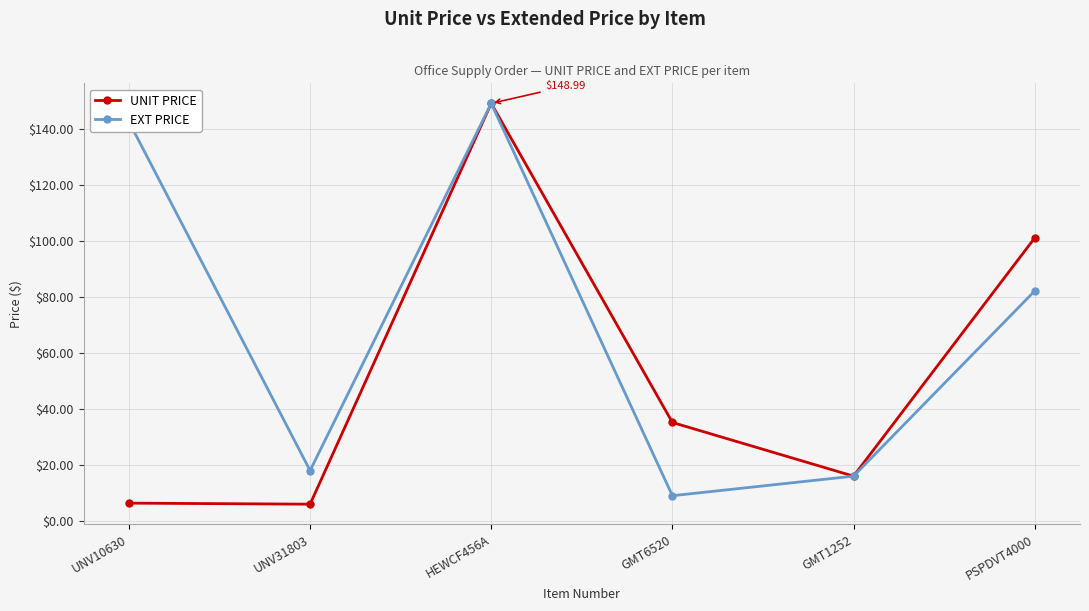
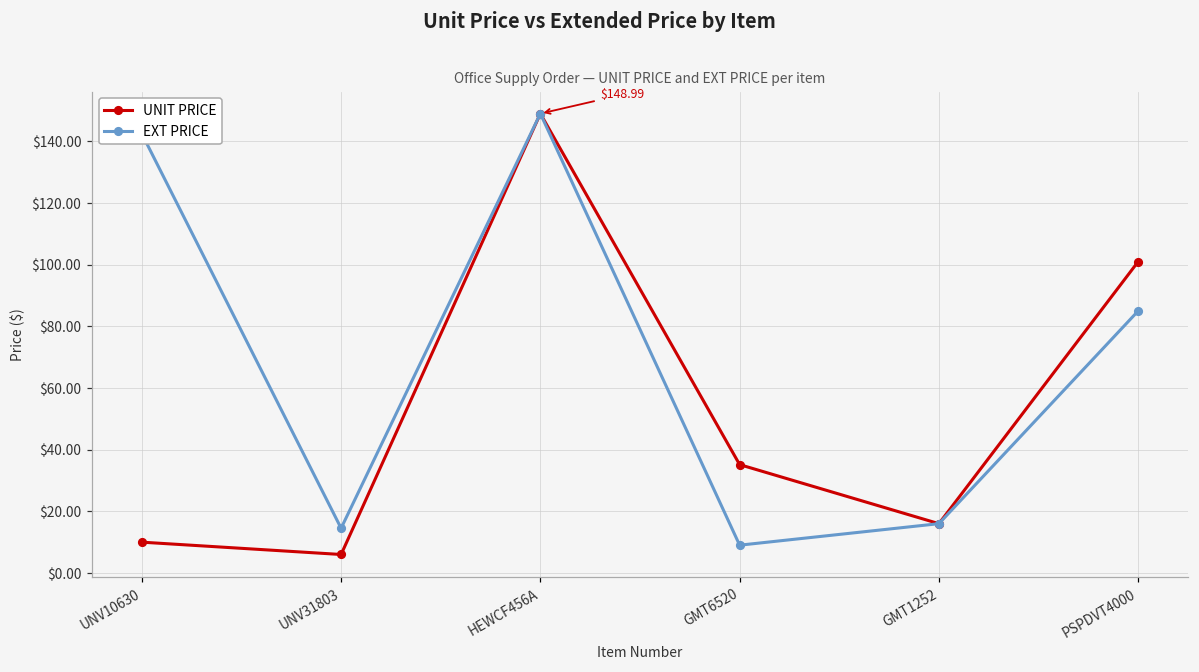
  {
    "UNIT PRICE": {
-     "UNV10630": "$6",
+     "UNV10630": "$10",
      "UNV31803": "$6",
      "GMT6520": "$35",
      "PSPDVT4000": "$101"
    },
    "EXT PRICE": {
-     "UNV31803": "$18",
+     "UNV31803": "$15",
      "GMT6520": "$9",
-     "PSPDVT4000": "$82"
+     "PSPDVT4000": "$85"
    }
  }
